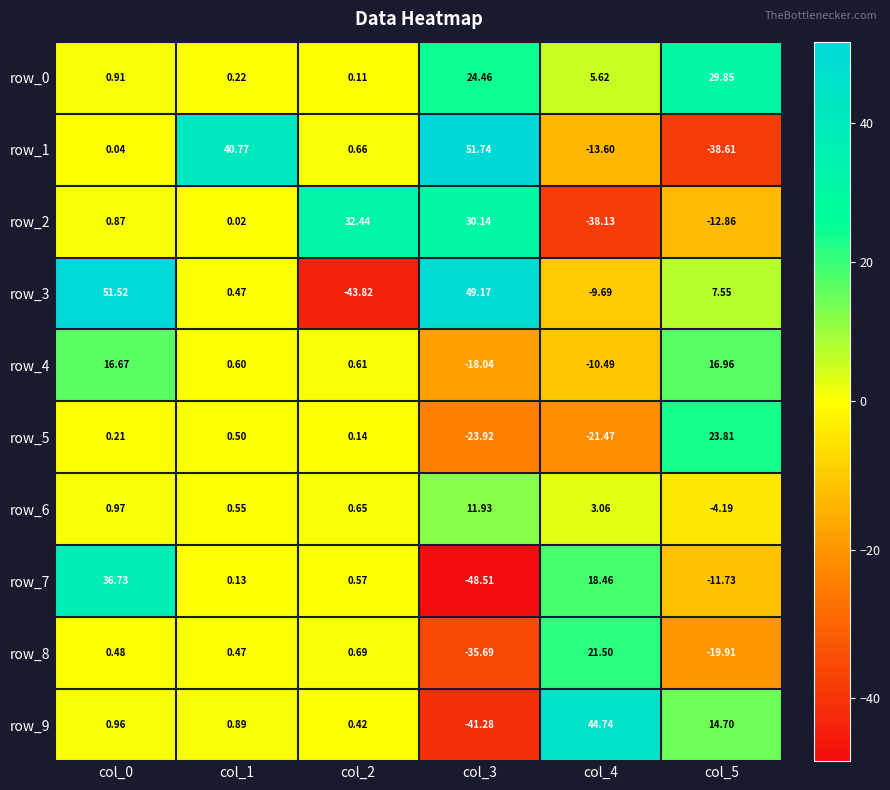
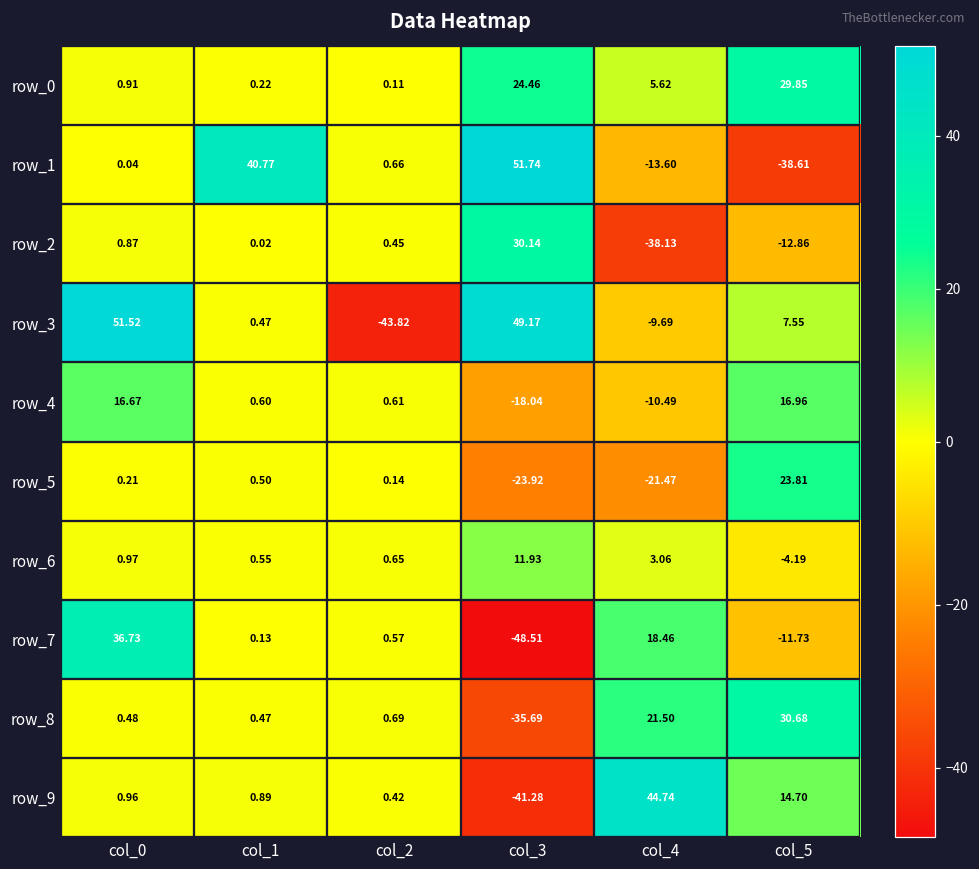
  {
    "row_0": {
      "col_0": 0.91,
      "col_1": 0.22,
      "col_2": 0.11,
      "col_3": 24.46,
      "col_4": 5.62,
      "col_5": 29.85
    },
    "row_1": {
      "col_0": 0.04,
      "col_1": 40.77,
      "col_2": 0.66,
      "col_3": 51.74,
      "col_4": -13.60,
      "col_5": -38.61
    },
    "row_2": {
      "col_0": 0.87,
      "col_1": 0.02,
-     "col_2": 32.44,
+     "col_2": 0.45,
      "col_3": 30.14,
      "col_4": -38.13,
      "col_5": -12.86
    },
    "row_3": {
      "col_0": 51.52,
      "col_1": 0.47,
      "col_2": -43.82,
      "col_3": 49.17,
      "col_4": -9.69,
      "col_5": 7.55
    },
    "row_4": {
      "col_0": 16.67,
      "col_1": 0.60,
      "col_2": 0.61,
      "col_3": -18.04,
      "col_4": -10.49,
      "col_5": 16.96
    },
    "row_5": {
      "col_0": 0.21,
      "col_1": 0.50,
      "col_2": 0.14,
      "col_3": -23.92,
      "col_4": -21.47,
      "col_5": 23.81
    },
    "row_6": {
      "col_0": 0.97,
      "col_1": 0.55,
      "col_2": 0.65,
      "col_3": 11.93,
      "col_4": 3.06,
      "col_5": -4.19
    },
    "row_7": {
      "col_0": 36.73,
      "col_1": 0.13,
      "col_2": 0.57,
      "col_3": -48.51,
      "col_4": 18.46,
      "col_5": -11.73
    },
    "row_8": {
      "col_0": 0.48,
      "col_1": 0.47,
      "col_2": 0.69,
      "col_3": -35.69,
      "col_4": 21.50,
-     "col_5": -19.91
+     "col_5": 30.68
    },
    "row_9": {
      "col_0": 0.96,
      "col_1": 0.89,
      "col_2": 0.42,
      "col_3": -41.28,
      "col_4": 44.74,
      "col_5": 14.70
    }
  }
